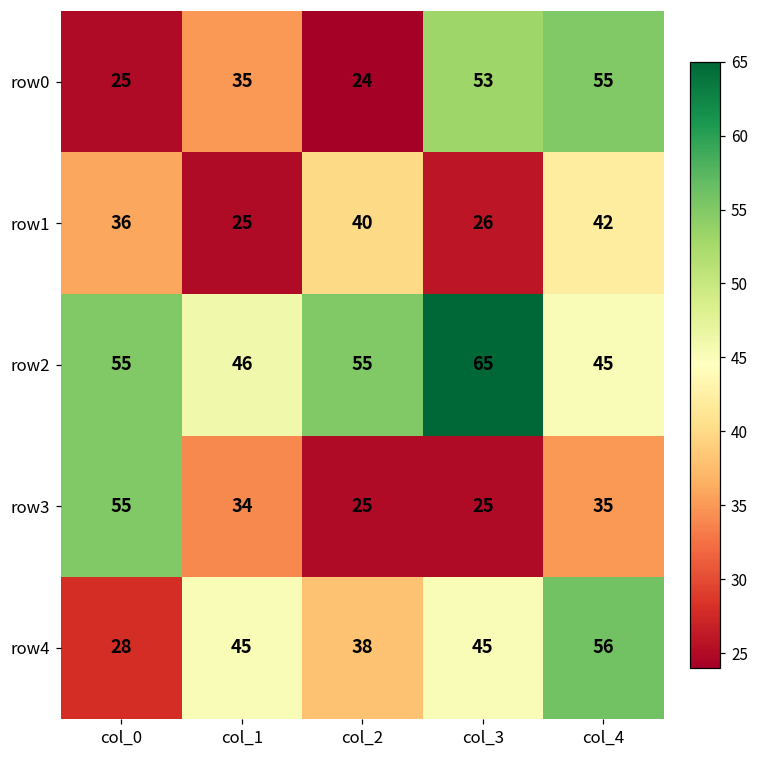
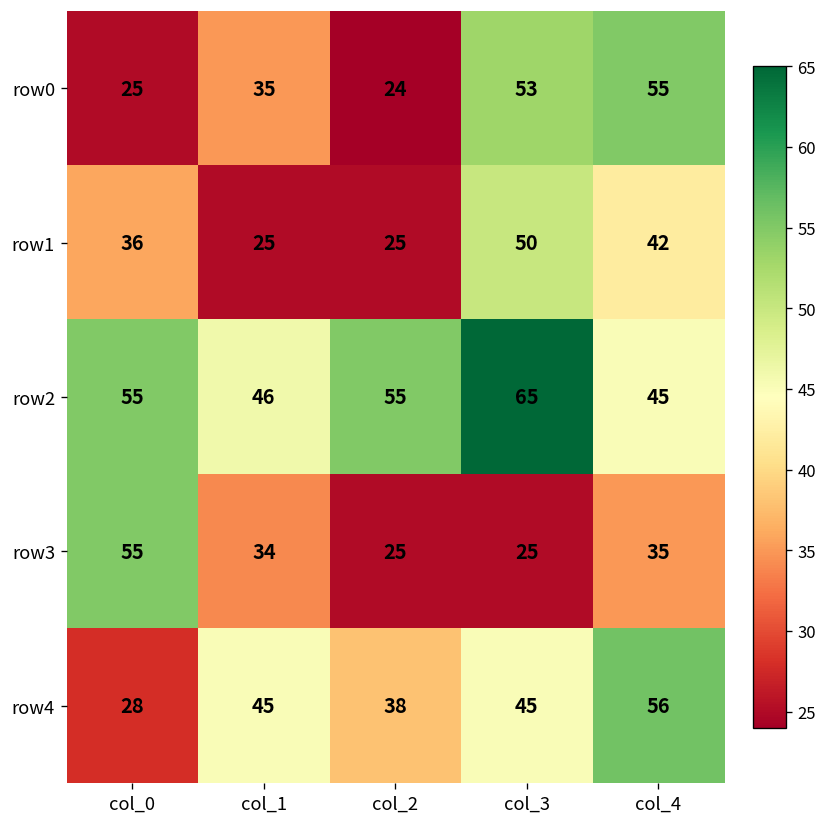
  {
    "row0": {
      "col_0": 25,
      "col_1": 35,
      "col_2": 24,
      "col_3": 53,
      "col_4": 55
    },
    "row1": {
      "col_0": 36,
      "col_1": 25,
-     "col_2": 40,
-     "col_3": 26,
+     "col_2": 25,
+     "col_3": 50,
      "col_4": 42
    },
    "row2": {
      "col_0": 55,
      "col_1": 46,
      "col_2": 55,
      "col_3": 65,
      "col_4": 45
    },
    "row3": {
      "col_0": 55,
      "col_1": 34,
      "col_2": 25,
      "col_3": 25,
      "col_4": 35
    },
    "row4": {
      "col_0": 28,
      "col_1": 45,
      "col_2": 38,
      "col_3": 45,
      "col_4": 56
    }
  }
